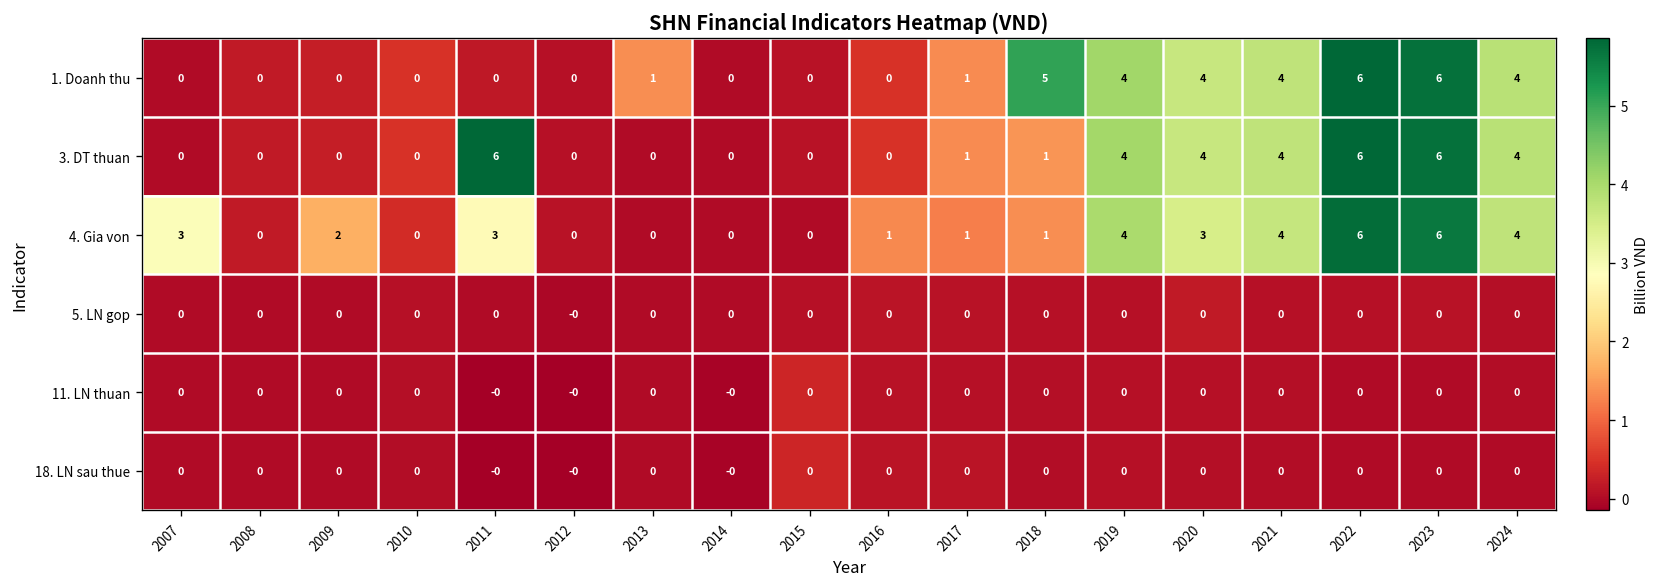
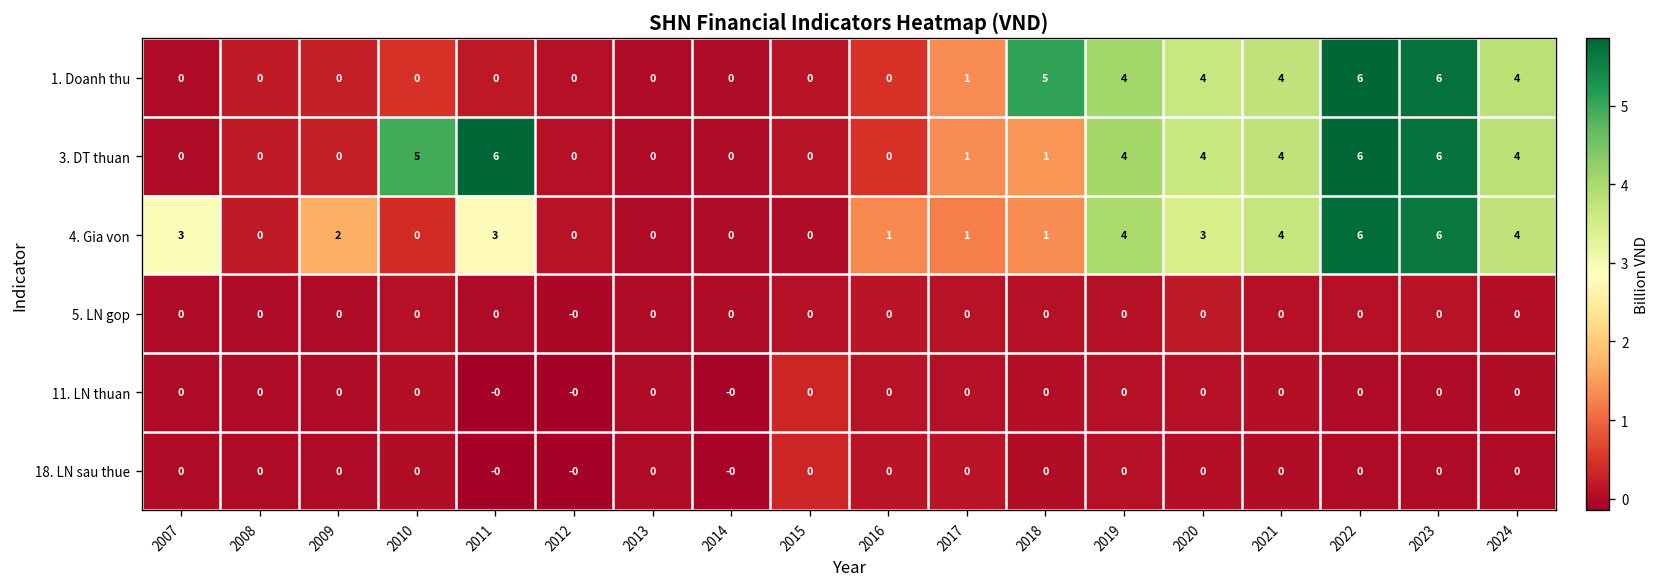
  {
    "1. Doanh thu": {
      "2007": 0,
      "2008": 0,
      "2009": 0,
      "2010": 0,
      "2011": 0,
      "2012": 0,
-     "2013": 1,
+     "2013": 0,
      "2014": 0,
      "2015": 0,
      "2016": 0,
      "2017": 1,
      "2018": 5,
      "2019": 4,
      "2020": 4,
      "2021": 4,
      "2022": 6,
      "2023": 6,
      "2024": 4
    },
    "3. DT thuan": {
      "2007": 0,
      "2008": 0,
      "2009": 0,
-     "2010": 0,
+     "2010": 5,
      "2011": 6,
      "2012": 0,
      "2013": 0,
      "2014": 0,
      "2015": 0,
      "2016": 0,
      "2017": 1,
      "2018": 1,
      "2019": 4,
      "2020": 4,
      "2021": 4,
      "2022": 6,
      "2023": 6,
      "2024": 4
    },
    "4. Gia von": {
      "2007": 3,
      "2008": 0,
      "2009": 2,
      "2010": 0,
      "2011": 3,
      "2012": 0,
      "2013": 0,
      "2014": 0,
      "2015": 0,
      "2016": 1,
      "2017": 1,
      "2018": 1,
      "2019": 4,
      "2020": 3,
      "2021": 4,
      "2022": 6,
      "2023": 6,
      "2024": 4
    },
    "5. LN gop": {
      "2007": 0,
      "2008": 0,
      "2009": 0,
      "2010": 0,
      "2011": 0,
      "2012": -0,
      "2013": 0,
      "2014": 0,
      "2015": 0,
      "2016": 0,
      "2017": 0,
      "2018": 0,
      "2019": 0,
      "2020": 0,
      "2021": 0,
      "2022": 0,
      "2023": 0,
      "2024": 0
    },
    "11. LN thuan": {
      "2007": 0,
      "2008": 0,
      "2009": 0,
      "2010": 0,
      "2011": -0,
      "2012": -0,
      "2013": 0,
      "2014": -0,
      "2015": 0,
      "2016": 0,
      "2017": 0,
      "2018": 0,
      "2019": 0,
      "2020": 0,
      "2021": 0,
      "2022": 0,
      "2023": 0,
      "2024": 0
    },
    "18. LN sau thue": {
      "2007": 0,
      "2008": 0,
      "2009": 0,
      "2010": 0,
      "2011": -0,
      "2012": -0,
      "2013": 0,
      "2014": -0,
      "2015": 0,
      "2016": 0,
      "2017": 0,
      "2018": 0,
      "2019": 0,
      "2020": 0,
      "2021": 0,
      "2022": 0,
      "2023": 0,
      "2024": 0
    }
  }
